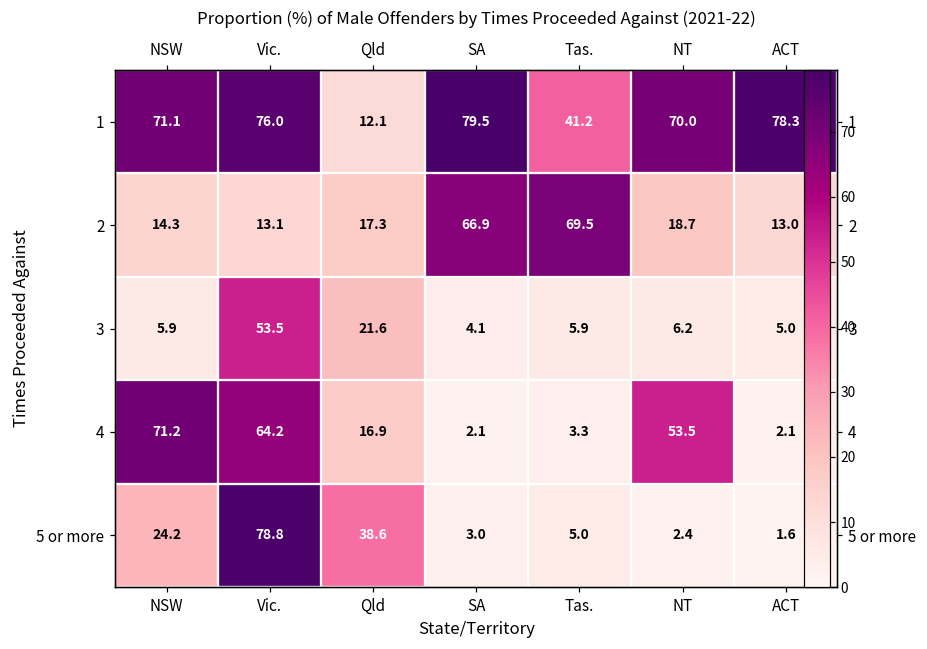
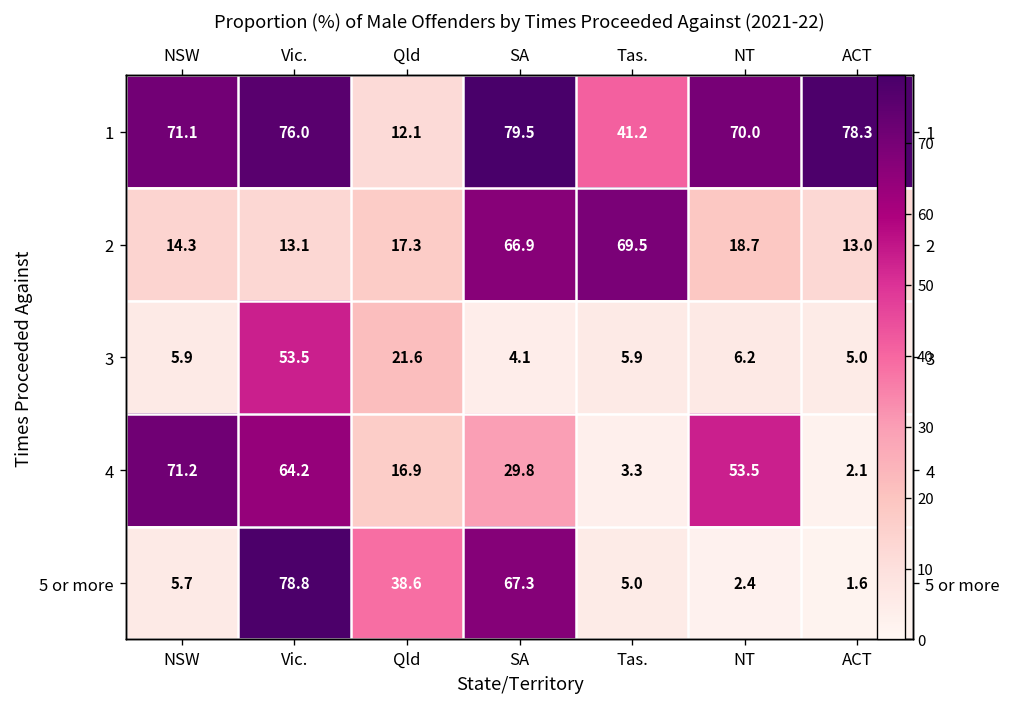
  {
    "1": {
      "NSW": 71.1,
      "Vic.": 76.0,
      "Qld": 12.1,
      "SA": 79.5,
      "Tas.": 41.2,
      "NT": 70.0,
      "ACT": 78.3
    },
    "2": {
      "NSW": 14.3,
      "Vic.": 13.1,
      "Qld": 17.3,
      "SA": 66.9,
      "Tas.": 69.5,
      "NT": 18.7,
      "ACT": 13.0
    },
    "3": {
      "NSW": 5.9,
      "Vic.": 53.5,
      "Qld": 21.6,
      "SA": 4.1,
      "Tas.": 5.9,
      "NT": 6.2,
      "ACT": 5.0
    },
    "4": {
      "NSW": 71.2,
      "Vic.": 64.2,
      "Qld": 16.9,
-     "SA": 2.1,
+     "SA": 29.8,
      "Tas.": 3.3,
      "NT": 53.5,
      "ACT": 2.1
    },
    "5 or more": {
-     "NSW": 24.2,
+     "NSW": 5.7,
      "Vic.": 78.8,
      "Qld": 38.6,
-     "SA": 3.0,
+     "SA": 67.3,
      "Tas.": 5.0,
      "NT": 2.4,
      "ACT": 1.6
    }
  }
